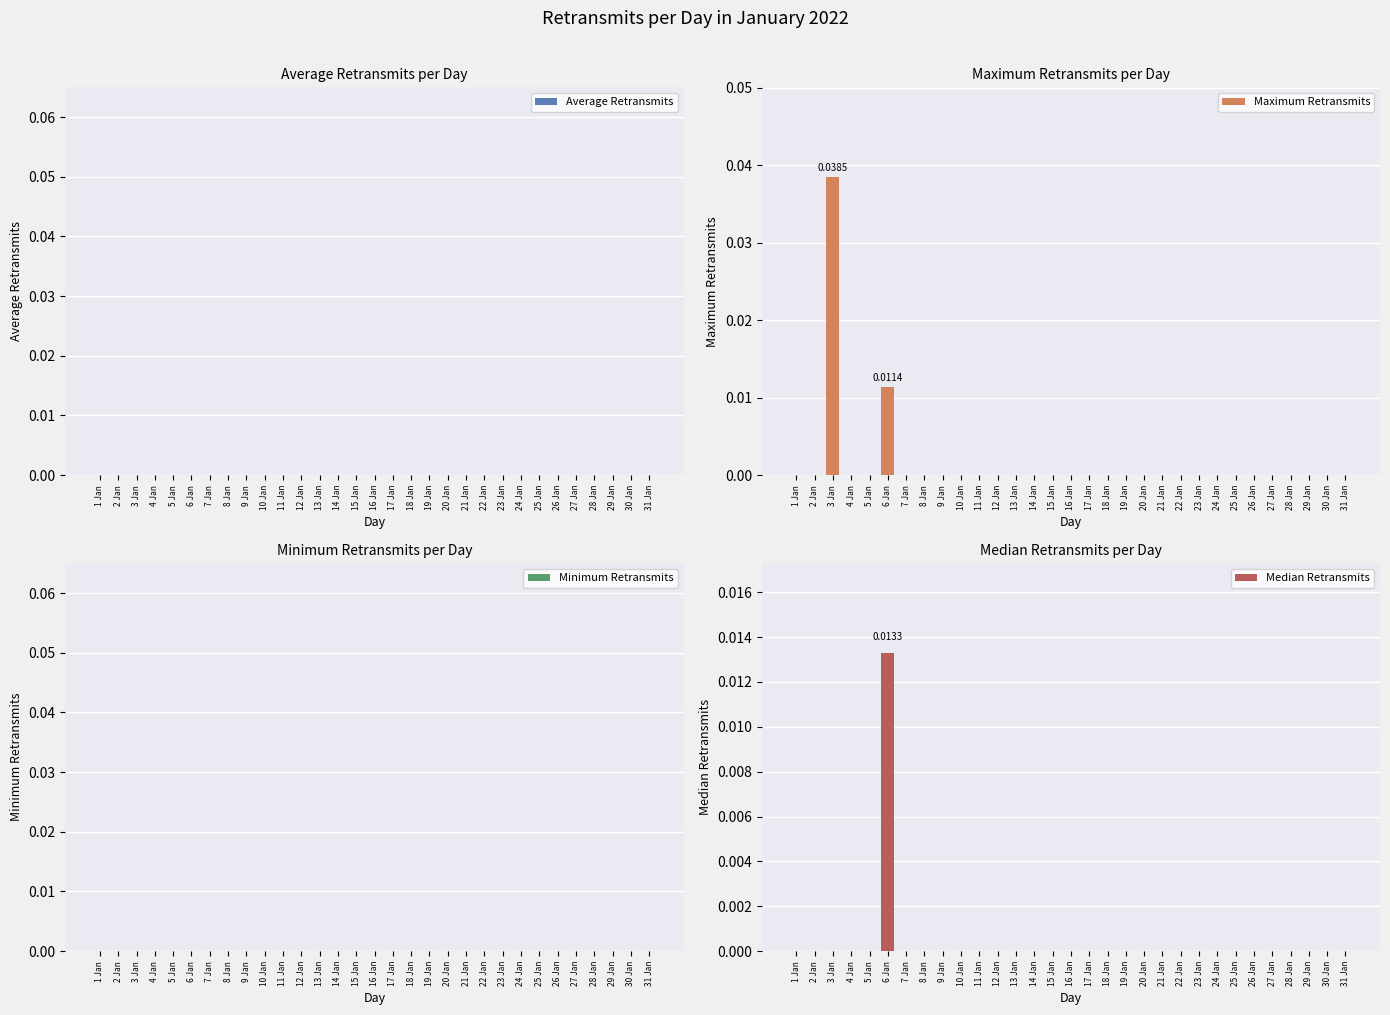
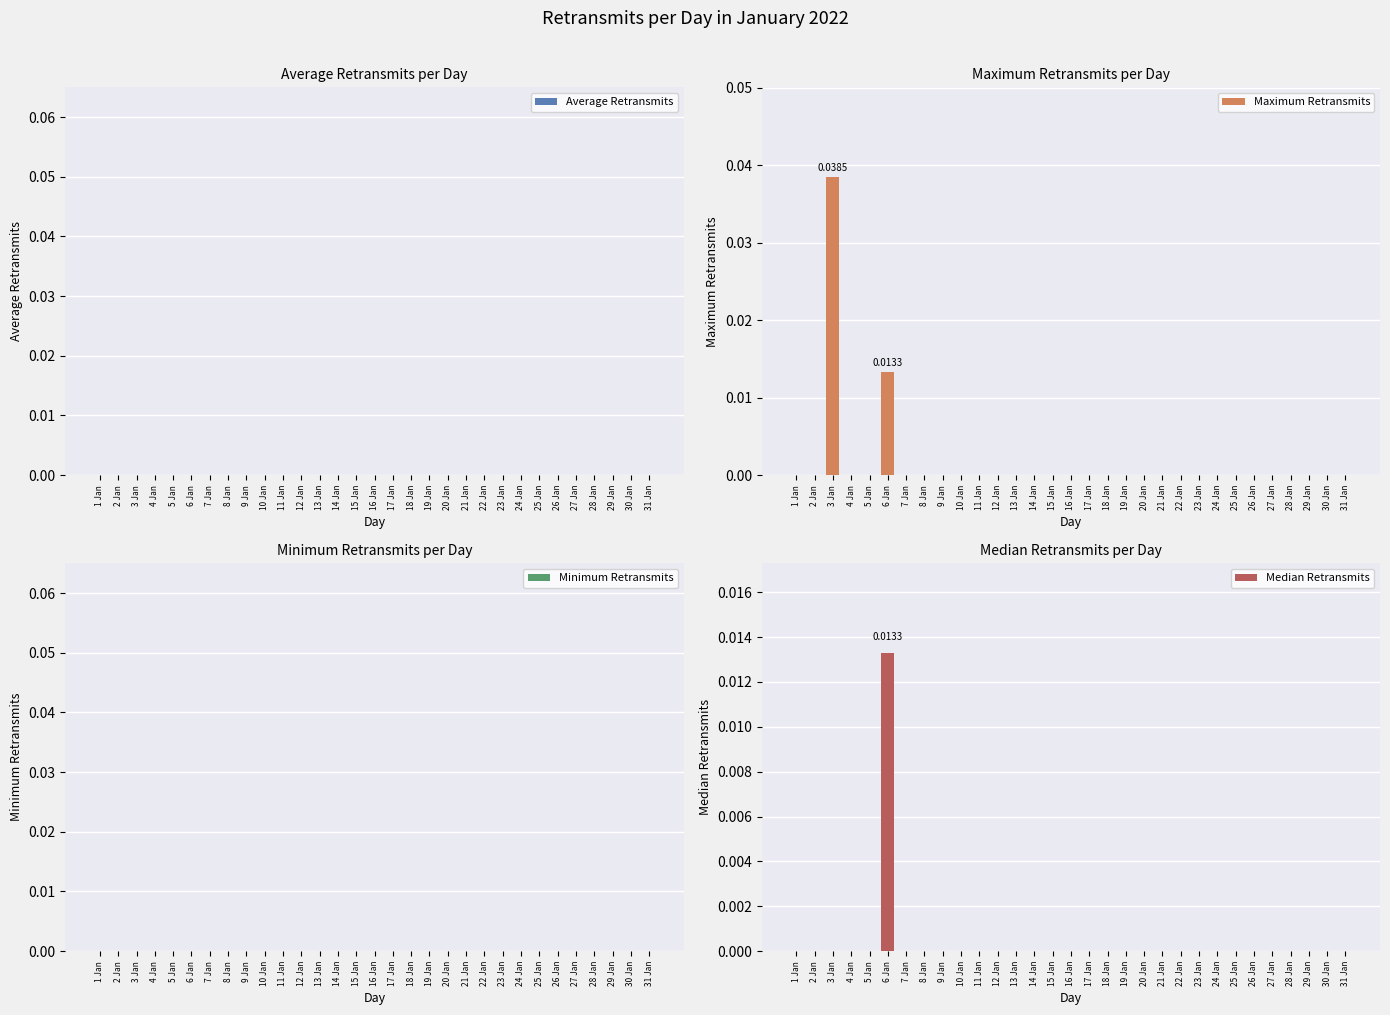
  {
    "Average Retransmits per Day": {
      "1 Jan": 0.000,
      "2 Jan": 0.000,
      "3 Jan": 0.000,
      "4 Jan": 0.000,
      "5 Jan": 0.000,
      "6 Jan": 0.000,
      "7 Jan": 0.000,
      "8 Jan": 0.000,
      "9 Jan": 0.000,
      "10 Jan": 0.000,
      "11 Jan": 0.000,
      "12 Jan": 0.000,
      "13 Jan": 0.000,
      "14 Jan": 0.000,
      "15 Jan": 0.000,
      "16 Jan": 0.000,
      "17 Jan": 0.000,
      "18 Jan": 0.000,
      "19 Jan": 0.000,
      "20 Jan": 0.000,
      "21 Jan": 0.000,
      "22 Jan": 0.000,
      "23 Jan": 0.000,
      "24 Jan": 0.000,
      "25 Jan": 0.000,
      "26 Jan": 0.000,
      "27 Jan": 0.000,
      "28 Jan": 0.000,
      "29 Jan": 0.000,
      "30 Jan": 0.000,
      "31 Jan": 0.000
    },
    "Maximum Retransmits per Day": {
      "3 Jan": 0.0385,
-     "6 Jan": 0.0114
+     "6 Jan": 0.0133
    },
    "Minimum Retransmits per Day": {
      "1 Jan": 0.000,
      "2 Jan": 0.000,
      "3 Jan": 0.000,
      "4 Jan": 0.000,
      "5 Jan": 0.000,
      "6 Jan": 0.000,
      "7 Jan": 0.000,
      "8 Jan": 0.000,
      "9 Jan": 0.000,
      "10 Jan": 0.000,
      "11 Jan": 0.000,
      "12 Jan": 0.000,
      "13 Jan": 0.000,
      "14 Jan": 0.000,
      "15 Jan": 0.000,
      "16 Jan": 0.000,
      "17 Jan": 0.000,
      "18 Jan": 0.000,
      "19 Jan": 0.000,
      "20 Jan": 0.000,
      "21 Jan": 0.000,
      "22 Jan": 0.000,
      "23 Jan": 0.000,
      "24 Jan": 0.000,
      "25 Jan": 0.000,
      "26 Jan": 0.000,
      "27 Jan": 0.000,
      "28 Jan": 0.000,
      "29 Jan": 0.000,
      "30 Jan": 0.000,
      "31 Jan": 0.000
    },
    "Median Retransmits per Day": {
      "6 Jan": 0.0133
    }
  }
